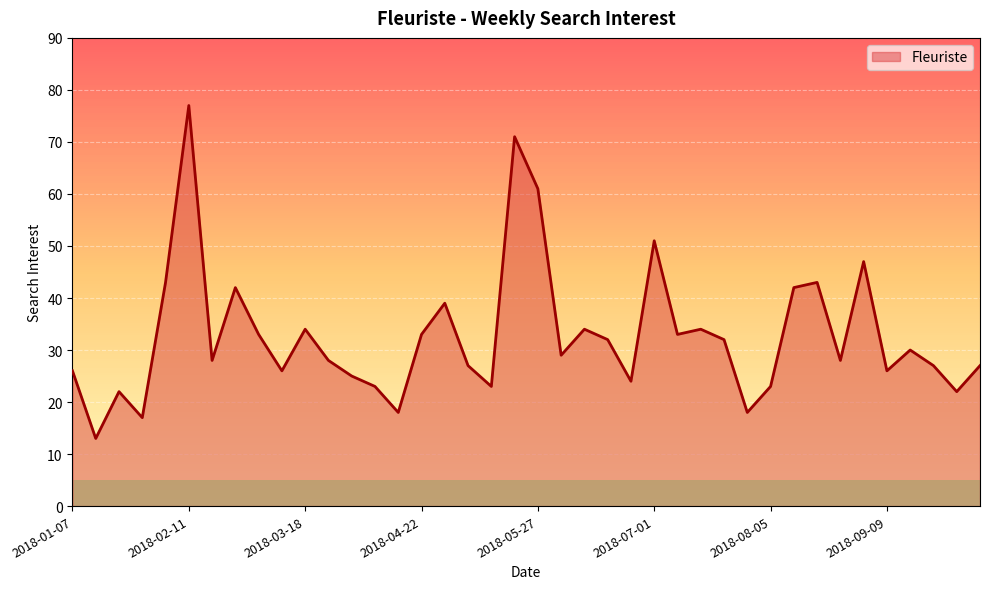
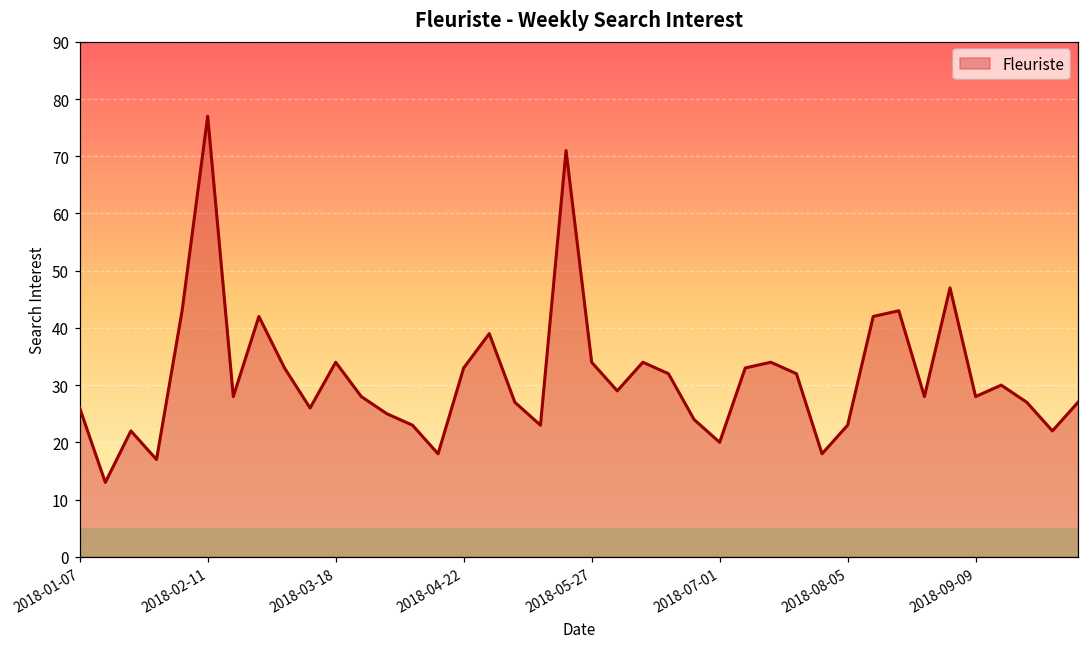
  {
    "2018-01-07": 26,
    "2018-02-11": 77,
    "2018-03-18": 34,
    "2018-04-22": 33,
-   "2018-05-27": 61,
-   "2018-07-01": 51,
+   "2018-05-27": 34,
+   "2018-07-01": 20,
    "2018-08-05": 23,
-   "2018-09-09": 26
+   "2018-09-09": 28
  }
